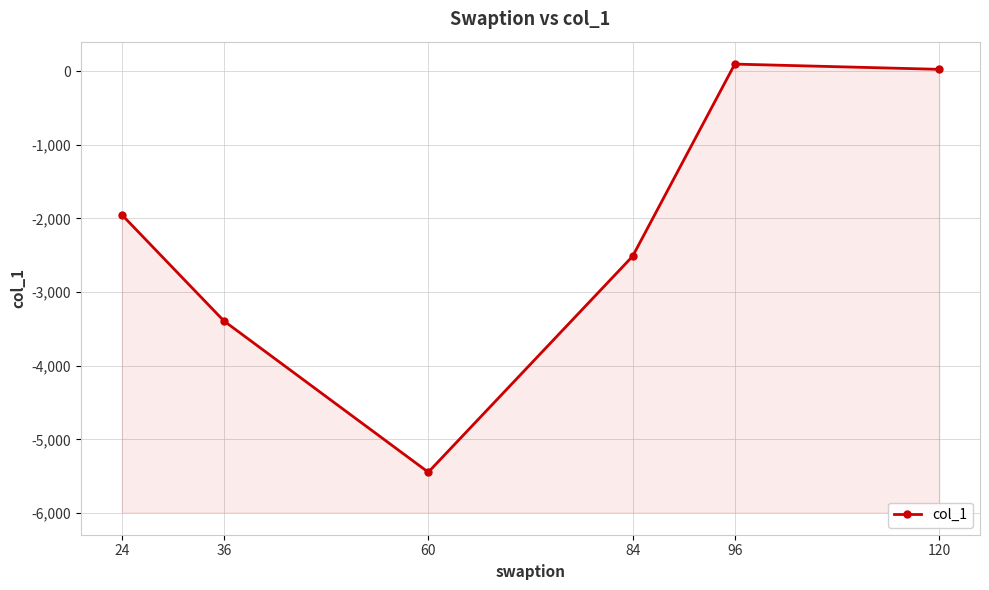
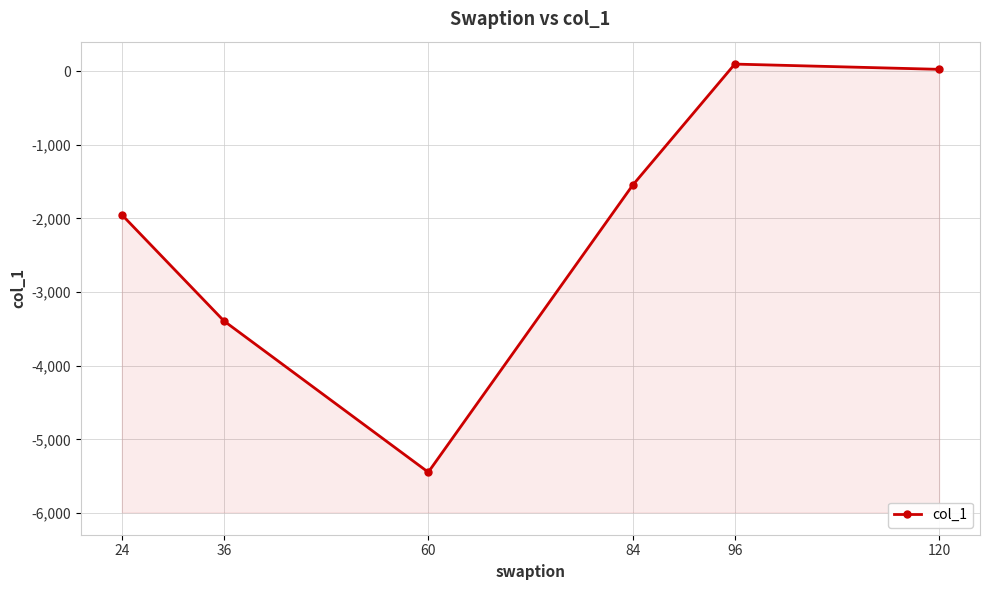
  {
    "24": "-2,000",
    "36": "-3,400",
    "60": "-5,400",
-   "84": "-2,500",
+   "84": "-1,600",
    "96": "100",
    "120": "0"
  }
